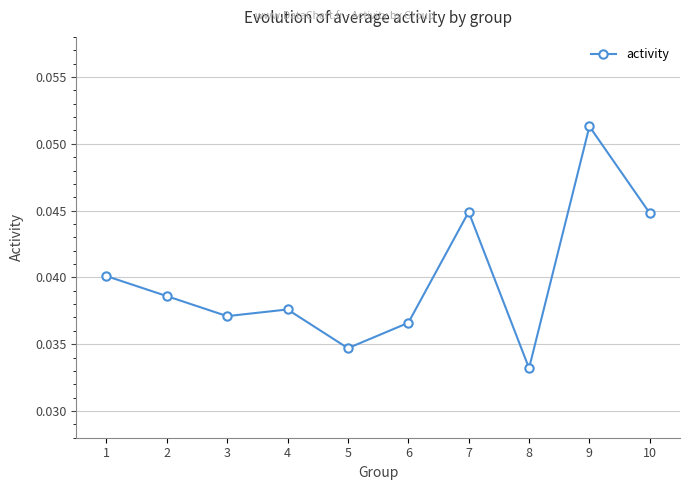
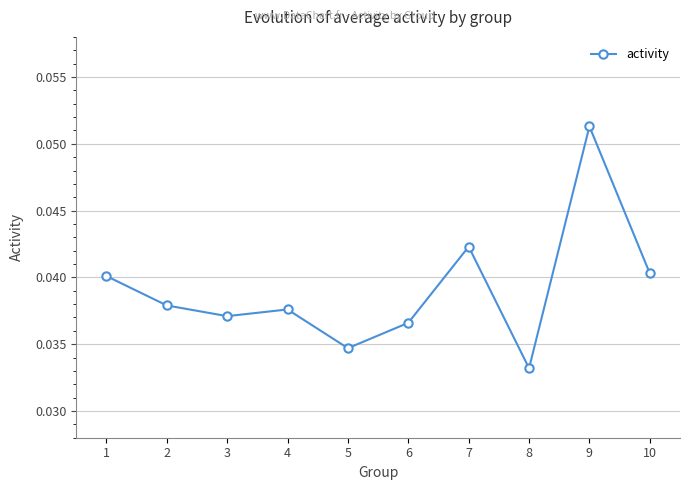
  {
    "1": 0.0401,
-   "2": 0.0386,
+   "2": 0.0379,
    "3": 0.0371,
    "4": 0.0376,
    "5": 0.0347,
    "6": 0.0366,
-   "7": 0.0449,
+   "7": 0.0423,
    "8": 0.0332,
    "9": 0.0513,
-   "10": 0.0448
+   "10": 0.0403
  }
